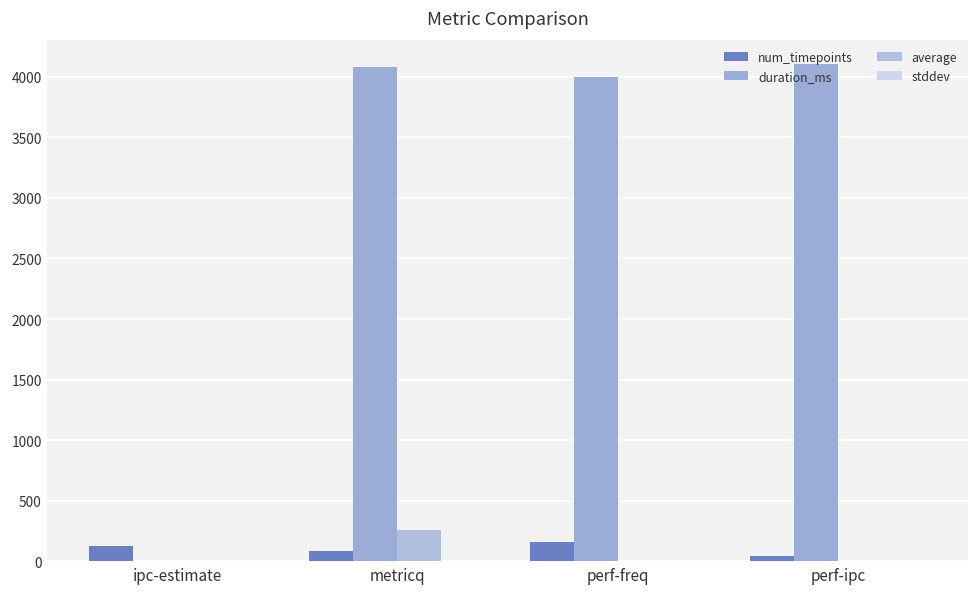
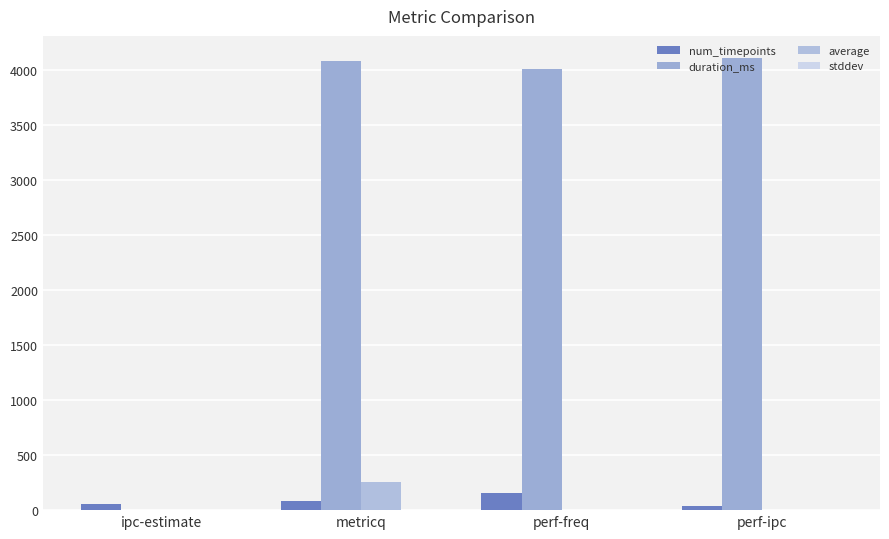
  {
    "num_timepoints": {
-     "ipc-estimate": 130,
+     "ipc-estimate": 60,
      "metricq": 80,
      "perf-freq": 160,
      "perf-ipc": 40
    }
  }
